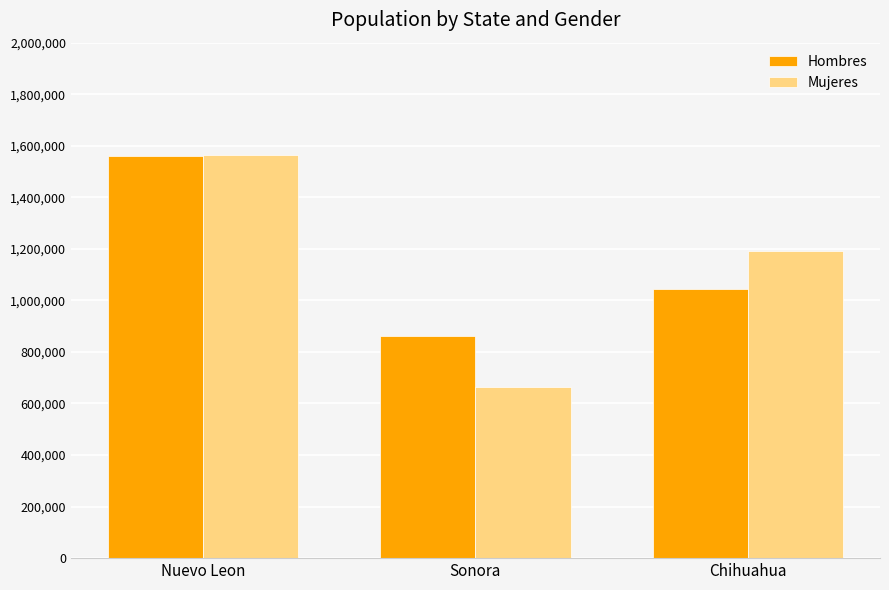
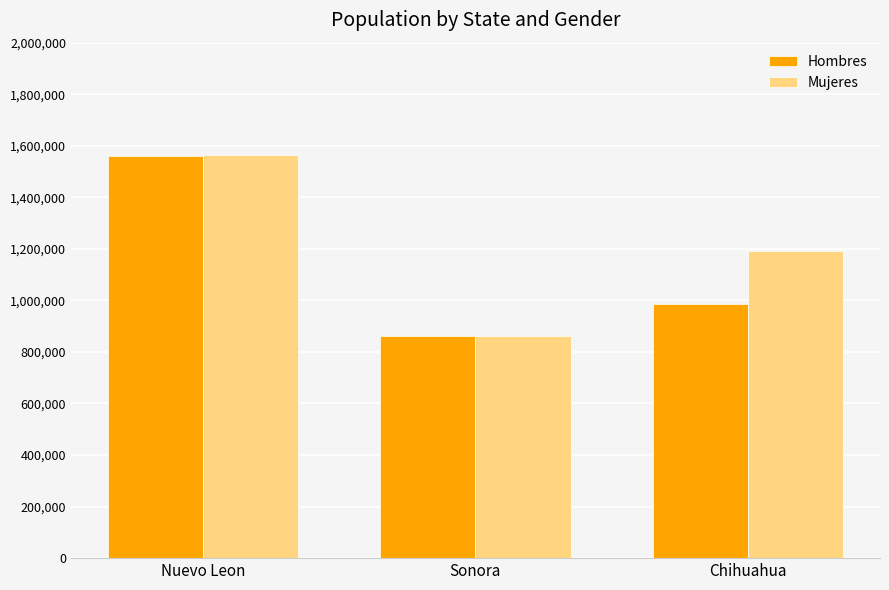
  {
    "Hombres": {
      "Nuevo Leon": "1,560,000",
      "Sonora": "860,000",
-     "Chihuahua": "1,040,000"
+     "Chihuahua": "990,000"
    },
    "Mujeres": {
      "Nuevo Leon": "1,560,000",
-     "Sonora": "670,000",
+     "Sonora": "860,000",
      "Chihuahua": "1,190,000"
    }
  }
